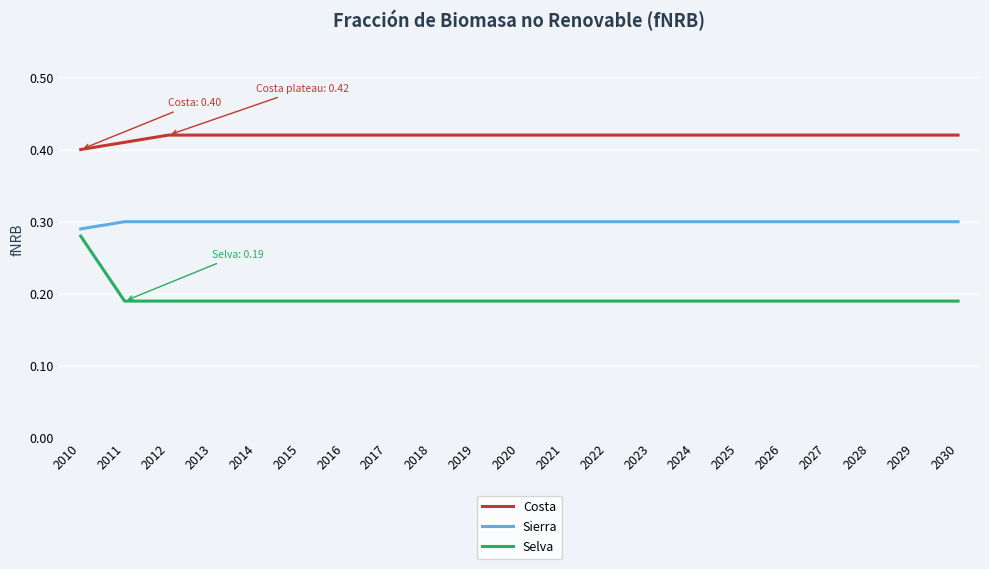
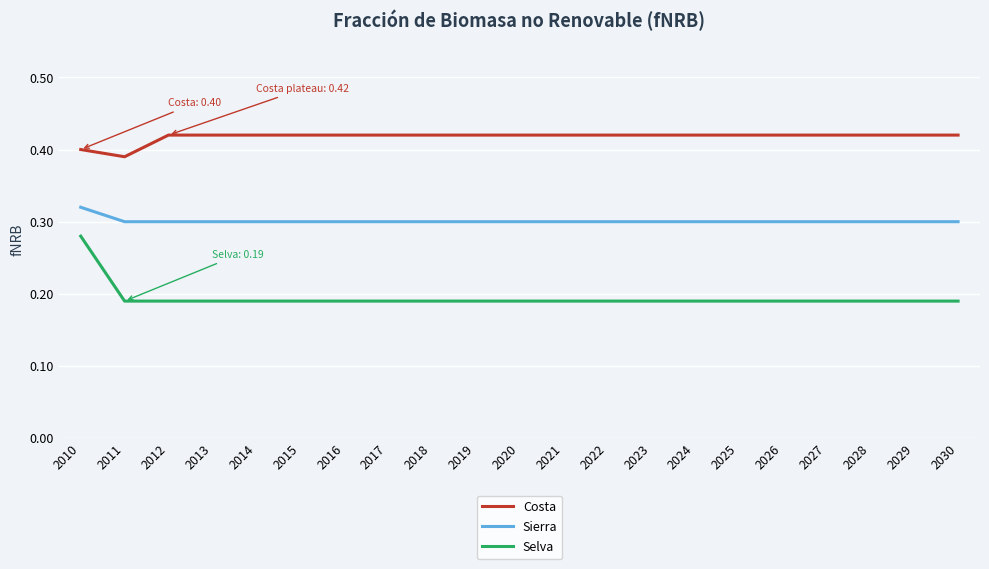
  {
    "Costa": {
      "2010": 0.40,
-     "2011": 0.41,
+     "2011": 0.39,
      "2017": 0.42,
      "2018": 0.42,
      "2019": 0.42,
      "2020": 0.42,
      "2021": 0.42,
      "2022": 0.42,
      "2023": 0.42,
      "2024": 0.42,
      "2025": 0.42,
      "2026": 0.42,
      "2027": 0.42,
      "2028": 0.42,
      "2029": 0.42,
      "2030": 0.42
    },
    "Sierra": {
-     "2010": 0.29,
+     "2010": 0.32,
      "2011": 0.30,
      "2012": 0.30,
      "2013": 0.30,
      "2014": 0.30,
      "2015": 0.30,
      "2016": 0.30,
      "2017": 0.30,
      "2018": 0.30,
      "2019": 0.30,
      "2020": 0.30,
      "2021": 0.30,
      "2022": 0.30,
      "2023": 0.30,
      "2024": 0.30,
      "2025": 0.30,
      "2026": 0.30,
      "2027": 0.30,
      "2028": 0.30,
      "2029": 0.30,
      "2030": 0.30
    },
    "Selva": {
      "2010": 0.28,
      "2011": 0.19,
      "2015": 0.19,
      "2016": 0.19,
      "2017": 0.19,
      "2018": 0.19,
      "2019": 0.19,
      "2020": 0.19,
      "2021": 0.19,
      "2022": 0.19,
      "2023": 0.19,
      "2024": 0.19,
      "2025": 0.19,
      "2026": 0.19,
      "2027": 0.19,
      "2028": 0.19,
      "2029": 0.19,
      "2030": 0.19
    }
  }
